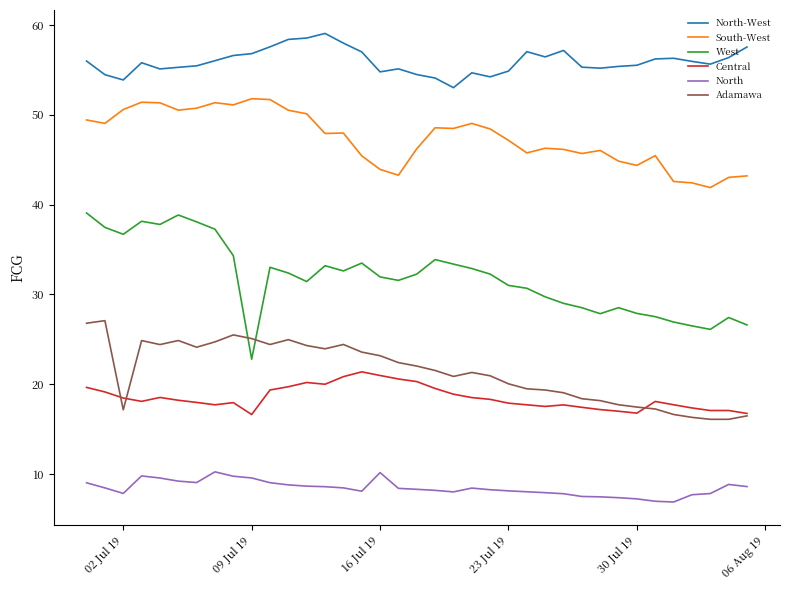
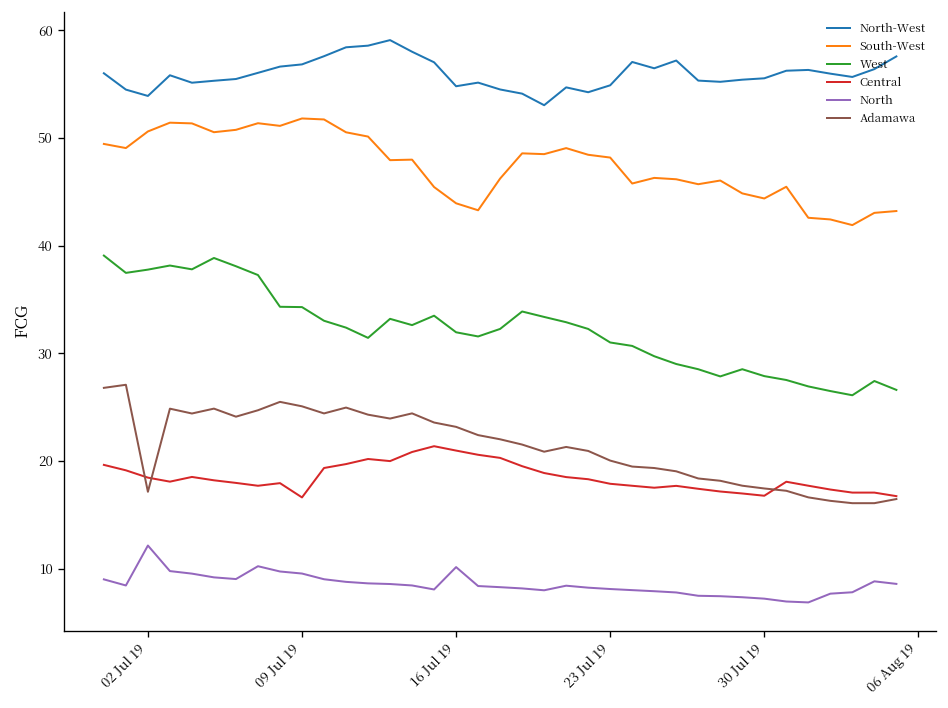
  {
    "North-West": {
      "02 Jul 19": 54,
      "09 Jul 19": 57,
      "16 Jul 19": 55,
      "23 Jul 19": 55,
      "30 Jul 19": 56
    },
    "South-West": {
      "02 Jul 19": 51,
      "09 Jul 19": 52,
      "16 Jul 19": 44,
-     "23 Jul 19": 47,
+     "23 Jul 19": 48,
      "30 Jul 19": 44
    },
    "West": {
-     "02 Jul 19": 37,
-     "09 Jul 19": 23,
+     "02 Jul 19": 38,
+     "09 Jul 19": 34,
      "16 Jul 19": 32,
      "23 Jul 19": 31,
      "30 Jul 19": 28
    },
    "Central": {
      "02 Jul 19": 18,
      "09 Jul 19": 17,
      "16 Jul 19": 21,
      "23 Jul 19": 18,
      "30 Jul 19": 17
    },
    "North": {
-     "02 Jul 19": 8,
+     "02 Jul 19": 12,
      "09 Jul 19": 10,
      "16 Jul 19": 10,
      "23 Jul 19": 8,
      "30 Jul 19": 7
    },
    "Adamawa": {
      "02 Jul 19": 17,
      "09 Jul 19": 25,
      "16 Jul 19": 23,
      "23 Jul 19": 20,
      "30 Jul 19": 17
    }
  }
